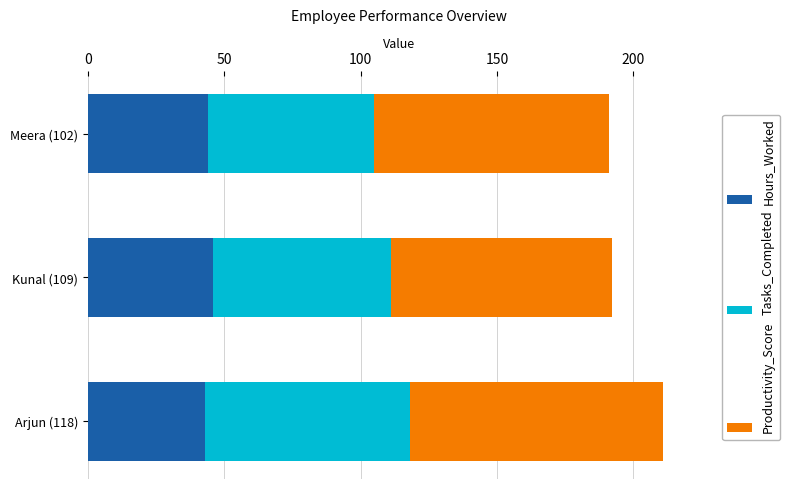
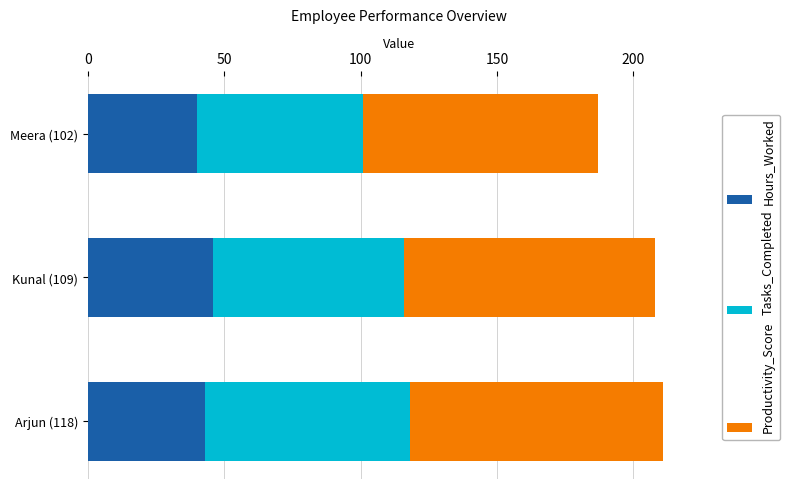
  {
    "Hours_Worked": {
-     "Meera (102)": 44,
+     "Meera (102)": 40,
      "Kunal (109)": 46,
      "Arjun (118)": 43
    },
    "Tasks_Completed": {
      "Meera (102)": 61,
-     "Kunal (109)": 65,
+     "Kunal (109)": 70,
      "Arjun (118)": 75
    },
    "Productivity_Score": {
      "Meera (102)": 86,
-     "Kunal (109)": 81,
+     "Kunal (109)": 92,
      "Arjun (118)": 93
    }
  }
